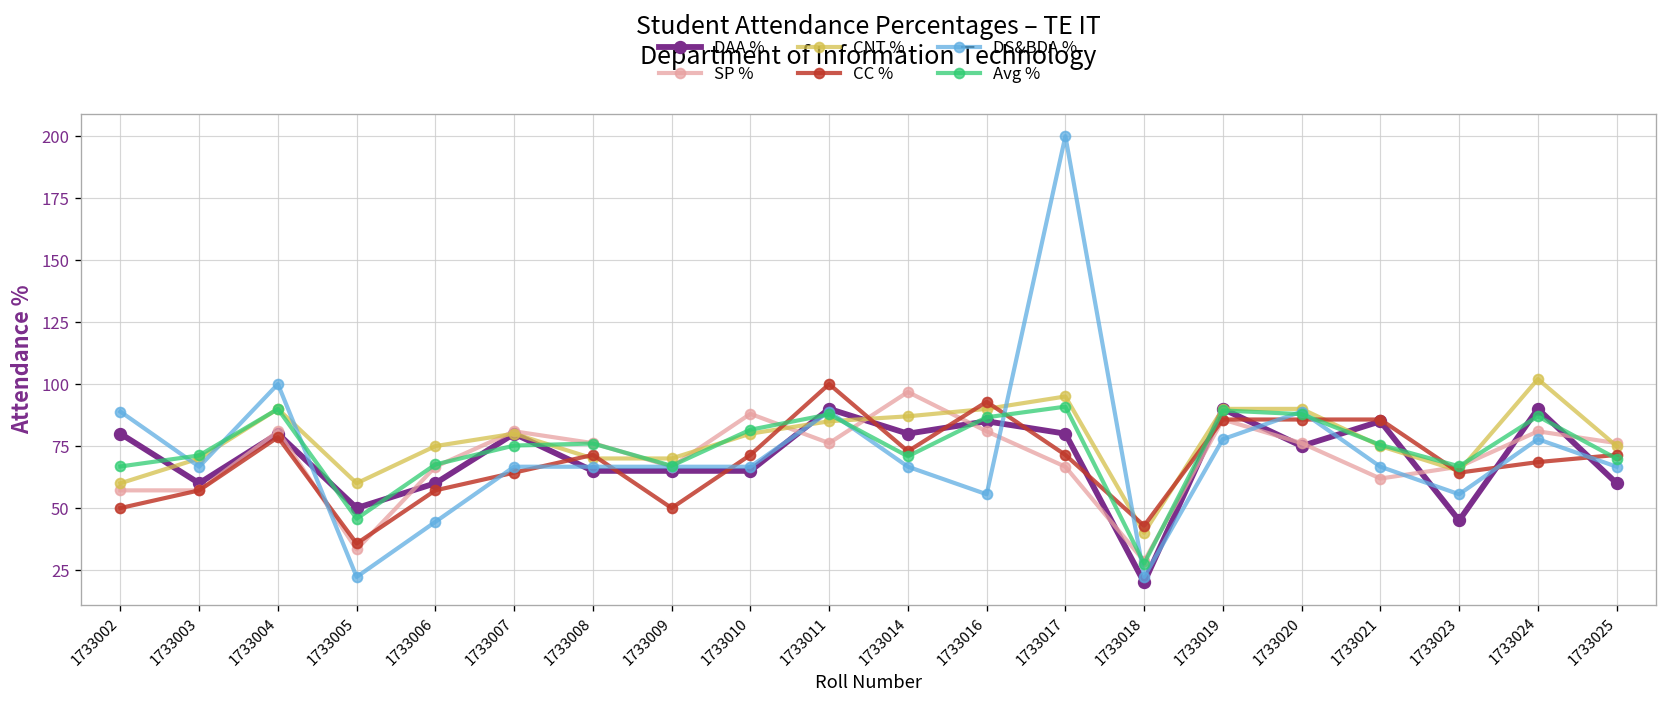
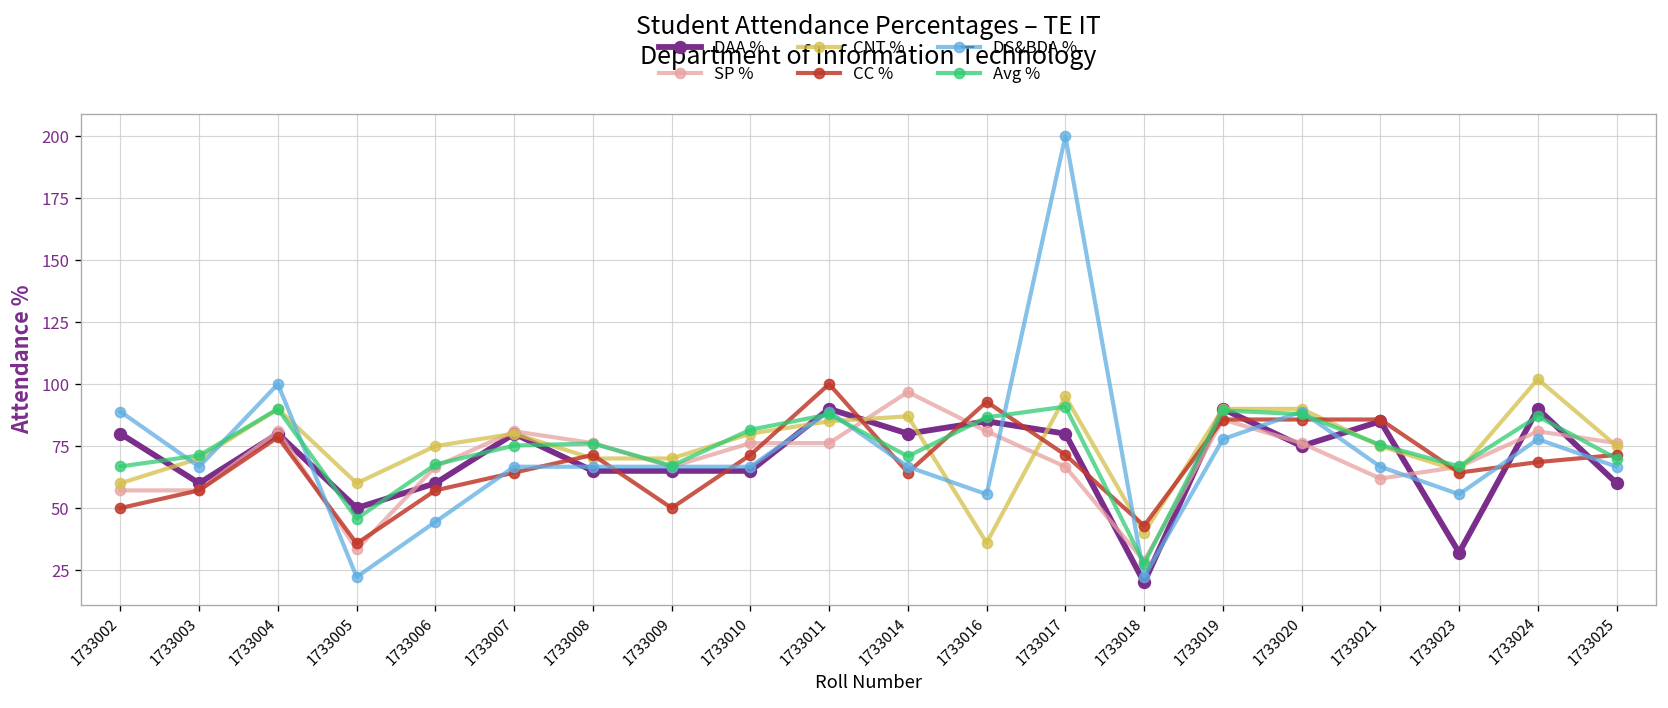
  {
    "DAA %": {
      "1733002": 80,
      "1733003": 60,
      "1733005": 50,
      "1733006": 60,
      "1733008": 65,
      "1733009": 65,
      "1733010": 65,
      "1733014": 80,
      "1733016": 85,
      "1733017": 80,
      "1733018": 20,
-     "1733023": 45,
+     "1733023": 32,
      "1733024": 90,
      "1733025": 60
    },
    "SP %": {
      "1733002": 57,
      "1733005": 33,
-     "1733010": 88,
+     "1733010": 76,
      "1733011": 76,
      "1733014": 97,
      "1733016": 81,
      "1733017": 67,
      "1733021": 62,
      "1733024": 81
    },
    "CNT %": {
      "1733002": 60,
      "1733003": 70,
      "1733005": 60,
      "1733006": 75,
      "1733008": 70,
      "1733009": 70,
      "1733010": 80,
      "1733011": 85,
      "1733014": 87,
-     "1733016": 90,
+     "1733016": 36,
      "1733017": 95,
      "1733018": 40,
      "1733024": 102
    },
    "CC %": {
      "1733002": 50,
      "1733004": 79,
      "1733005": 36,
      "1733006": 57,
      "1733007": 64,
      "1733008": 71,
      "1733009": 50,
      "1733010": 71,
      "1733011": 100,
-     "1733014": 73,
+     "1733014": 64,
      "1733016": 93,
      "1733017": 71,
      "1733018": 43,
      "1733020": 86,
      "1733024": 69,
      "1733025": 71
    },
    "DS&BDA %": {
      "1733002": 89,
      "1733003": 67,
      "1733004": 100,
      "1733005": 22,
      "1733006": 44,
      "1733007": 67,
      "1733008": 67,
      "1733010": 67,
      "1733014": 67,
      "1733016": 56,
      "1733017": 200,
      "1733018": 22,
      "1733019": 78,
      "1733021": 67,
      "1733023": 56,
      "1733024": 78,
      "1733025": 67
    },
    "Avg %": {
      "1733002": 67,
      "1733003": 71,
      "1733005": 46,
      "1733007": 75,
      "1733010": 82,
      "1733014": 71,
      "1733016": 87,
      "1733017": 91,
      "1733024": 87,
      "1733025": 70
    }
  }
